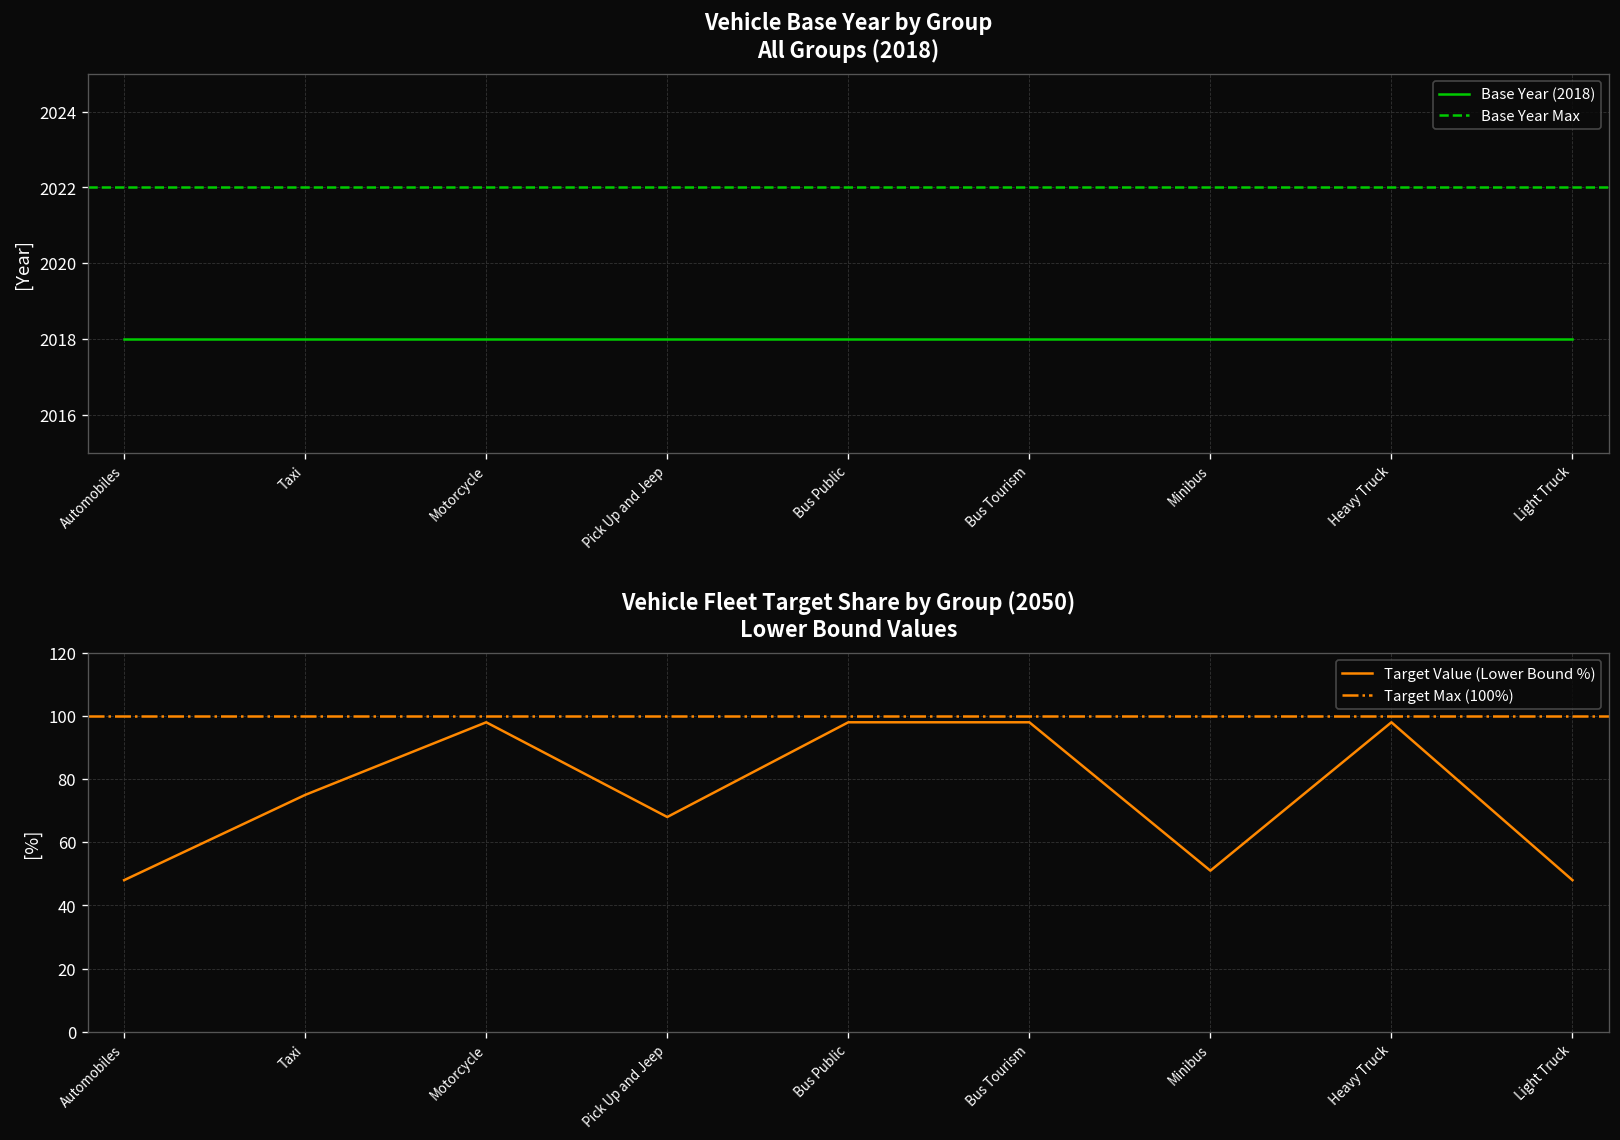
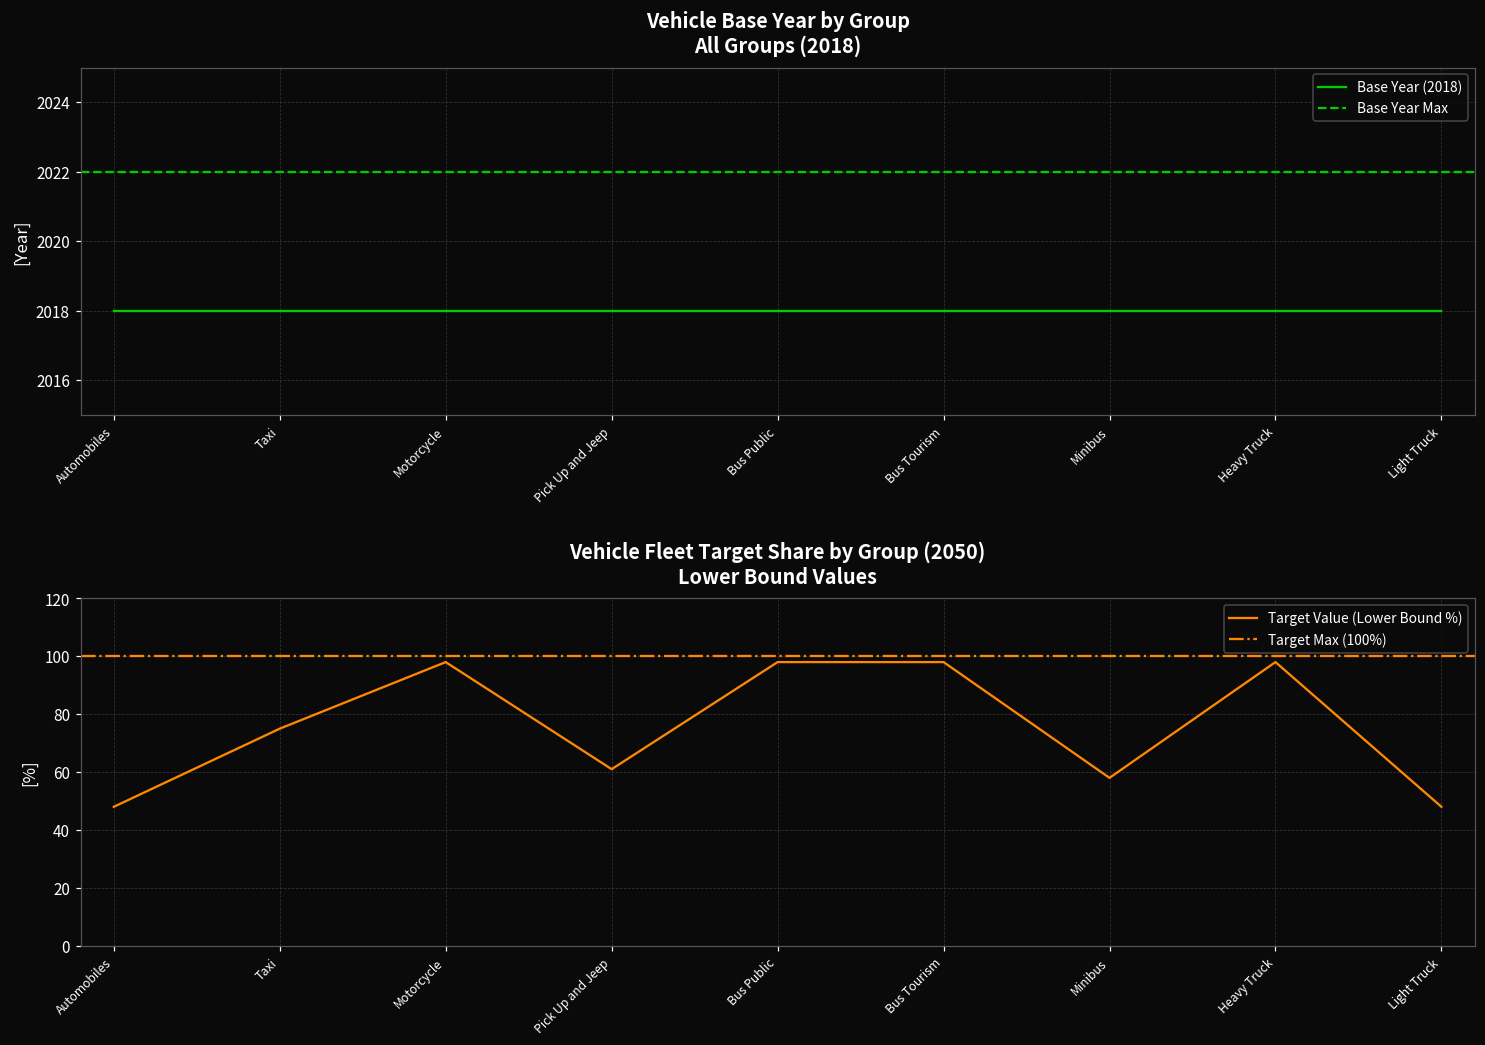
  {
    "Vehicle Base Year by Group All Groups (2018)": {
      "Automobiles": 2018.0,
      "Taxi": 2018.0,
      "Motorcycle": 2018.0,
      "Pick Up and Jeep": 2018.0,
      "Bus Public": 2018.0,
      "Bus Tourism": 2018.0,
      "Minibus": 2018.0,
      "Heavy Truck": 2018.0,
      "Light Truck": 2018.0
    },
    "Vehicle Fleet Target Share by Group (2050) Lower Bound Values": {
      "Automobiles": 48,
      "Taxi": 75,
      "Motorcycle": 98,
-     "Pick Up and Jeep": 68,
+     "Pick Up and Jeep": 61,
      "Bus Public": 98,
      "Bus Tourism": 98,
-     "Minibus": 51,
+     "Minibus": 58,
      "Heavy Truck": 98,
      "Light Truck": 48
    }
  }
